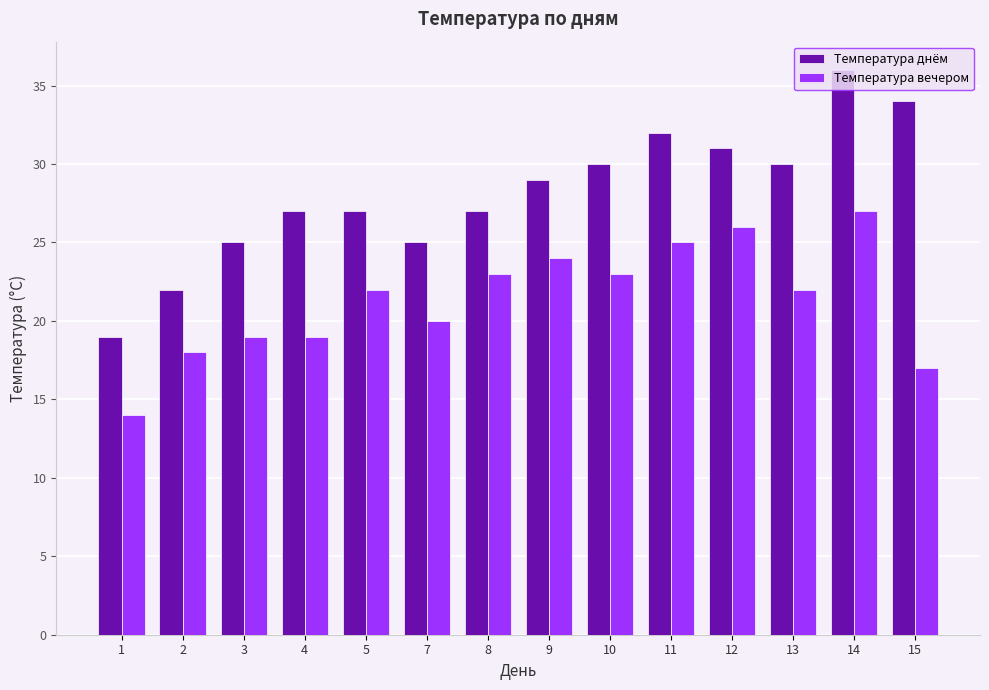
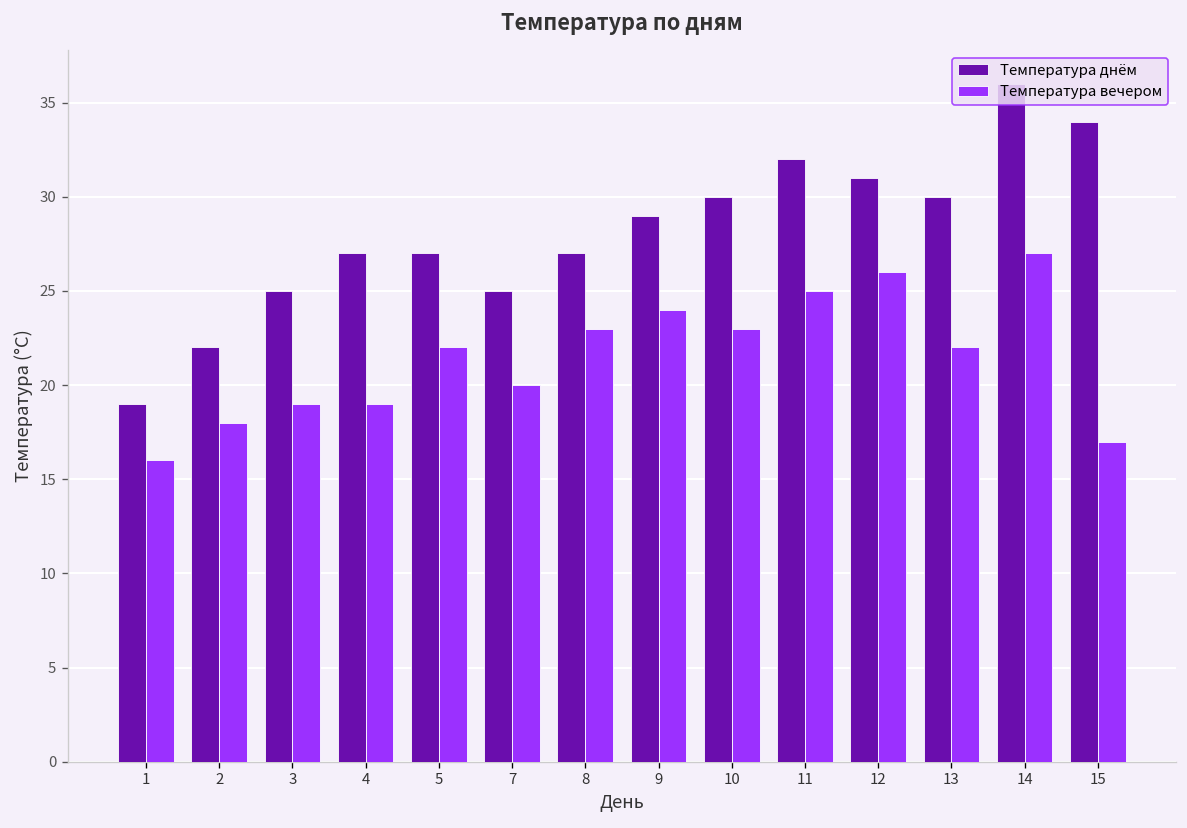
  {
    "Температура днём": {
      "1": 19,
      "2": 22,
      "3": 25,
      "4": 27,
      "5": 27,
      "7": 25,
      "8": 27,
      "9": 29,
      "10": 30,
      "11": 32,
      "12": 31,
      "13": 30,
      "15": 34
    },
    "Температура вечером": {
-     "1": 14,
+     "1": 16,
      "2": 18,
      "3": 19,
      "4": 19,
      "5": 22,
      "7": 20,
      "8": 23,
      "9": 24,
      "10": 23,
      "11": 25,
      "12": 26,
      "13": 22,
      "14": 27,
      "15": 17
    }
  }
